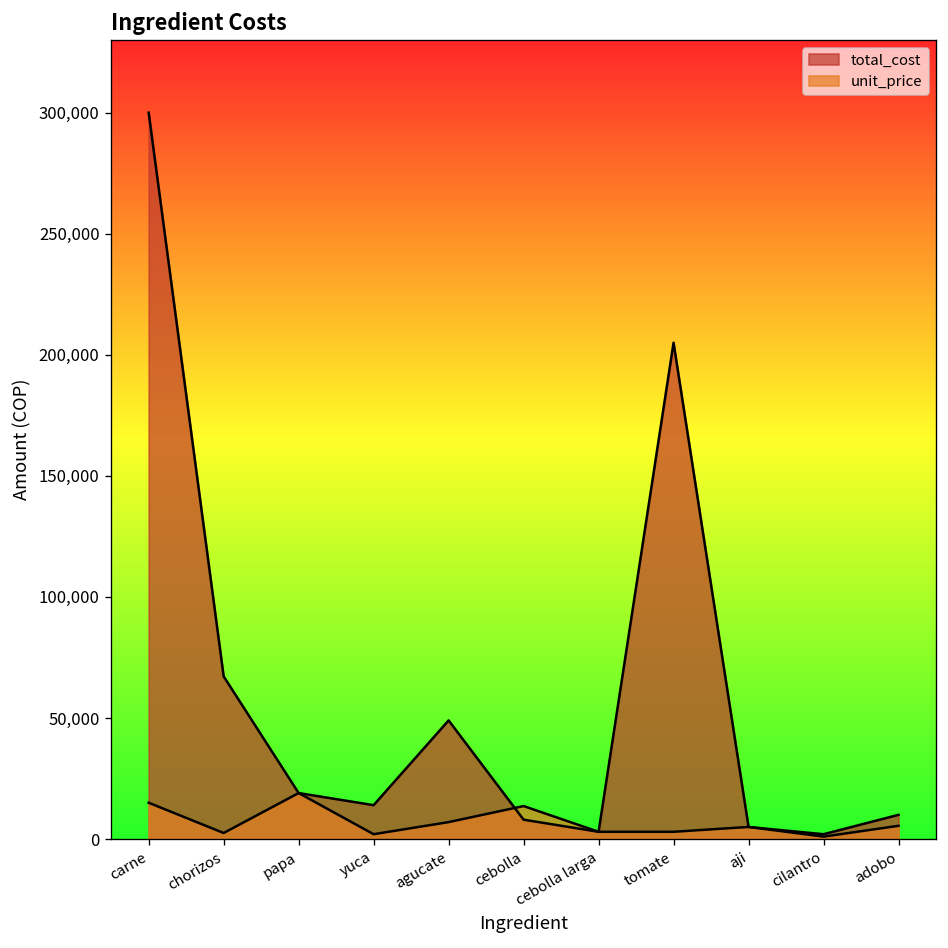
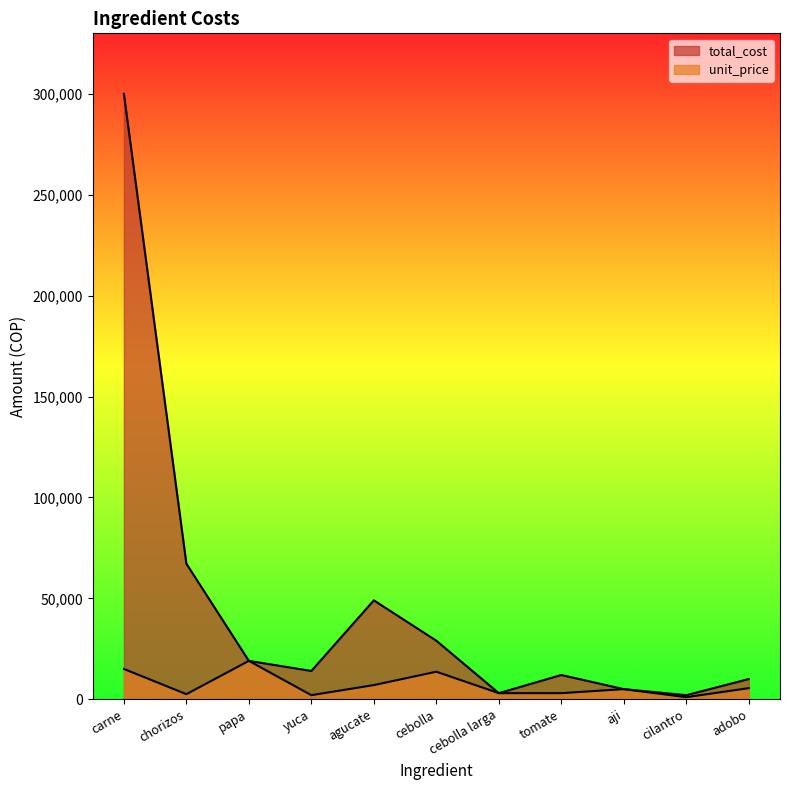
  {
    "total_cost": {
      "carne": "300,000",
      "chorizos": "67,000",
      "yuca": "14,000",
      "agucate": "49,000",
-     "cebolla": "8,000",
-     "tomate": "205,000",
+     "cebolla": "29,000",
+     "tomate": "12,000",
      "adobo": "10,000"
    },
    "unit_price": {
      "carne": "15,000",
      "chorizos": "3,000",
      "yuca": "2,000",
      "agucate": "7,000",
      "cebolla": "14,000",
      "tomate": "3,000",
      "adobo": "5,000"
    }
  }
